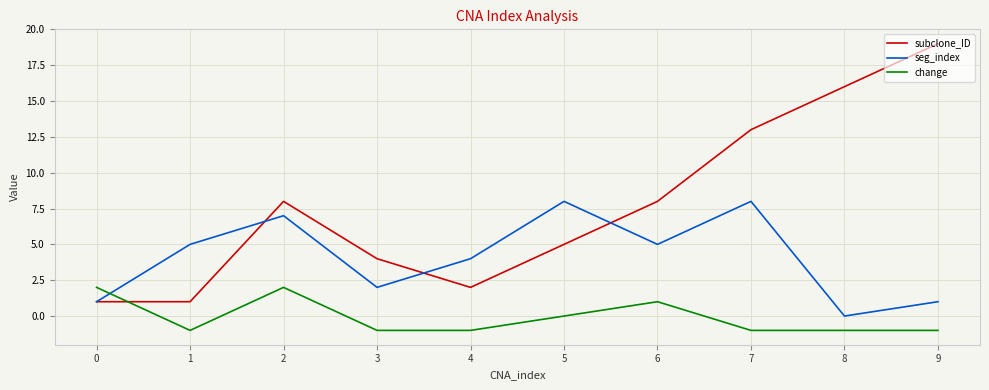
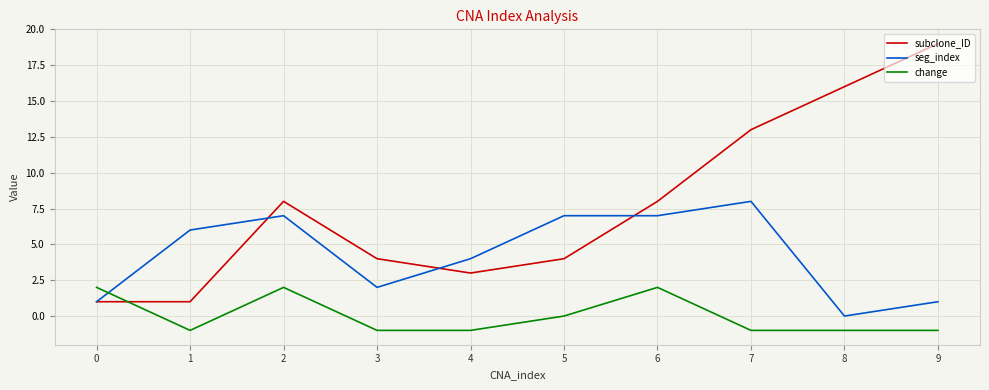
  {
    "subclone_ID": {
      "1": 1,
      "2": 8,
      "3": 4,
-     "4": 2,
-     "5": 5,
+     "4": 3,
+     "5": 4,
      "6": 8,
      "7": 13,
      "8": 16
    },
    "seg_index": {
-     "1": 5,
+     "1": 6,
      "2": 7,
      "3": 2,
      "4": 4,
-     "5": 8,
-     "6": 5,
+     "5": 7,
+     "6": 7,
      "7": 8,
      "8": 0,
      "9": 1
    },
    "change": {
      "0": 2,
      "1": -1,
      "2": 2,
      "3": -1,
      "4": -1,
      "5": 0,
-     "6": 1,
+     "6": 2,
      "7": -1,
      "8": -1,
      "9": -1
    }
  }
